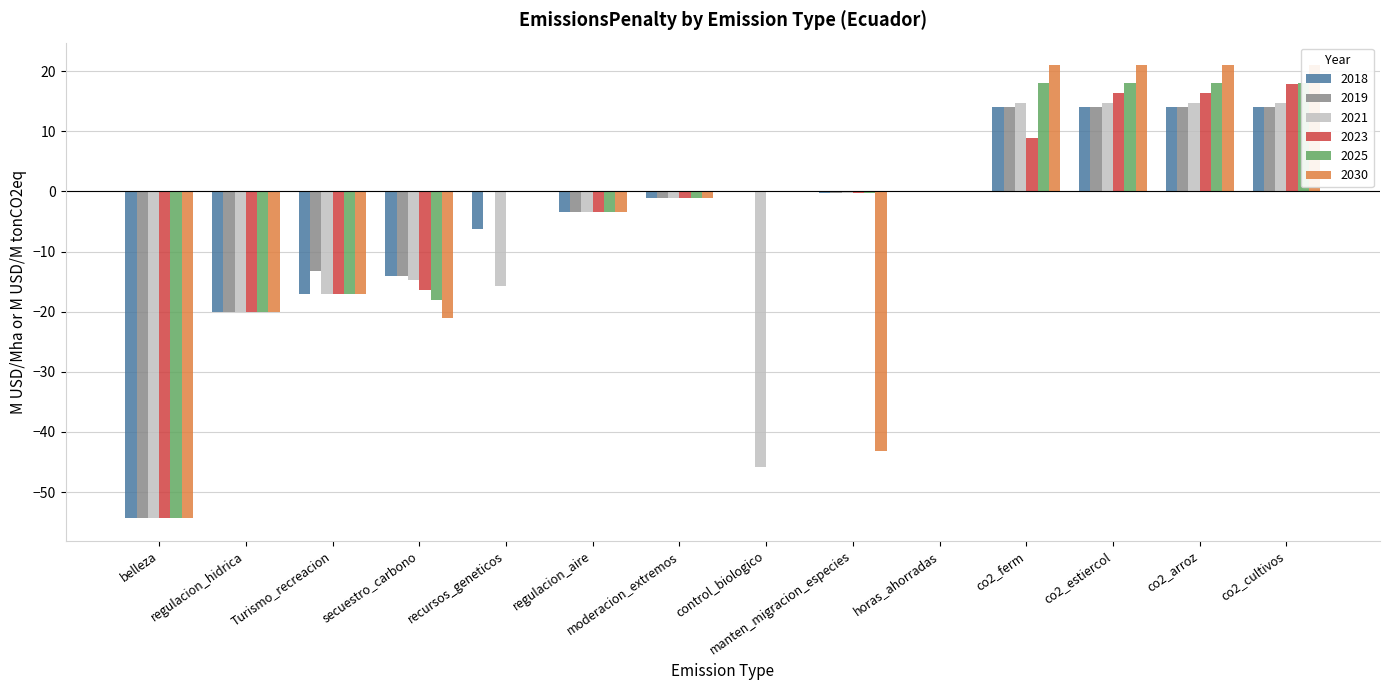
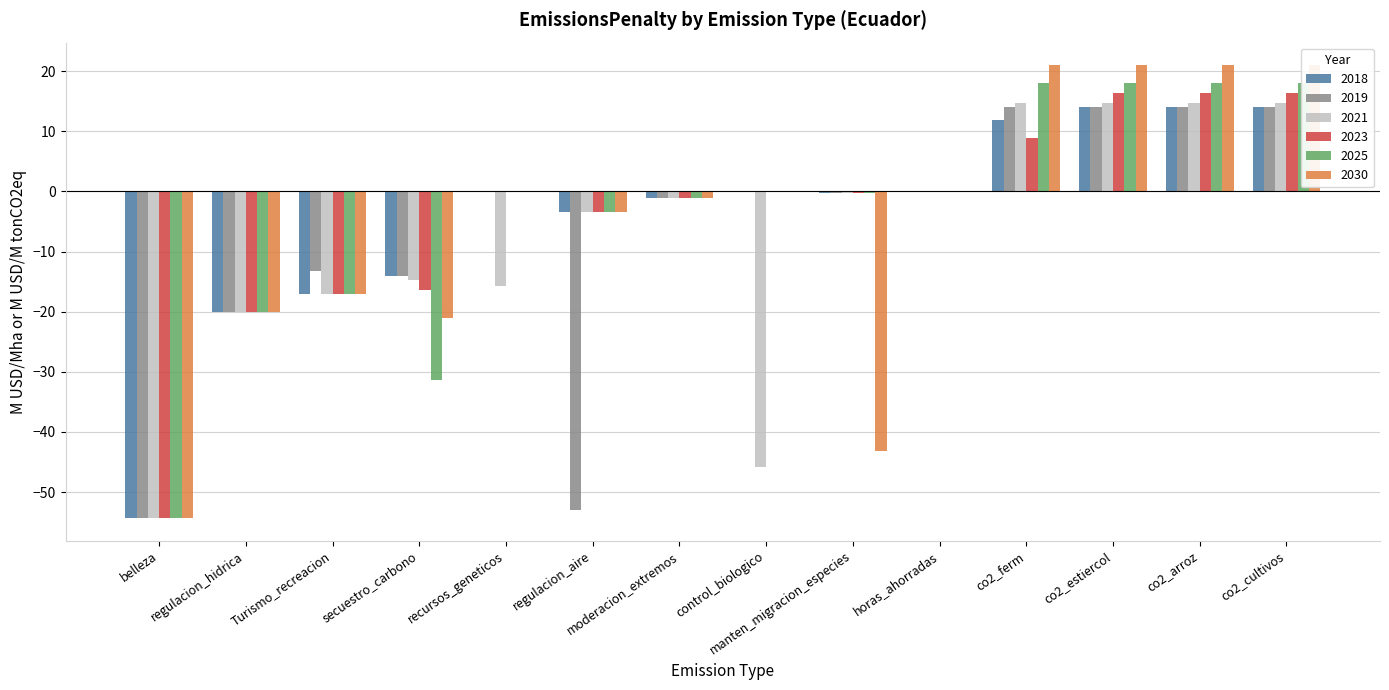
  {
    "2018": {
      "belleza": -54,
      "regulacion_hidrica": -20,
      "Turismo_recreacion": -17,
      "secuestro_carbono": -14,
-     "recursos_geneticos": -6,
+     "recursos_geneticos": 0,
      "regulacion_aire": -3,
      "moderacion_extremos": -1,
      "horas_ahorradas": 0,
-     "co2_ferm": 14,
+     "co2_ferm": 12,
      "co2_estiercol": 14,
      "co2_arroz": 14,
      "co2_cultivos": 14
    },
    "2019": {
      "belleza": -54,
      "regulacion_hidrica": -20,
      "Turismo_recreacion": -13,
      "secuestro_carbono": -14,
-     "regulacion_aire": -3,
+     "regulacion_aire": -53,
      "moderacion_extremos": -1,
      "horas_ahorradas": 0,
      "co2_ferm": 14,
      "co2_estiercol": 14,
      "co2_arroz": 14,
      "co2_cultivos": 14
    },
    "2021": {
      "belleza": -54,
      "regulacion_hidrica": -20,
      "Turismo_recreacion": -17,
      "secuestro_carbono": -15,
      "recursos_geneticos": -16,
      "regulacion_aire": -3,
      "moderacion_extremos": -1,
      "control_biologico": -46,
      "horas_ahorradas": 0,
      "co2_ferm": 15,
      "co2_estiercol": 15,
      "co2_arroz": 15,
      "co2_cultivos": 15
    },
    "2023": {
      "belleza": -54,
      "regulacion_hidrica": -20,
      "Turismo_recreacion": -17,
      "secuestro_carbono": -16,
      "regulacion_aire": -3,
      "moderacion_extremos": -1,
      "horas_ahorradas": 0,
      "co2_ferm": 9,
      "co2_estiercol": 16,
      "co2_arroz": 16,
-     "co2_cultivos": 18
+     "co2_cultivos": 16
    },
    "2025": {
      "belleza": -54,
      "regulacion_hidrica": -20,
      "Turismo_recreacion": -17,
-     "secuestro_carbono": -18,
+     "secuestro_carbono": -31,
      "regulacion_aire": -3,
      "moderacion_extremos": -1,
      "horas_ahorradas": 0,
      "co2_ferm": 18,
      "co2_estiercol": 18,
      "co2_arroz": 18
    },
    "2030": {
      "belleza": -54,
      "regulacion_hidrica": -20,
      "Turismo_recreacion": -17,
      "secuestro_carbono": -21,
      "regulacion_aire": -3,
      "moderacion_extremos": -1,
      "manten_migracion_especies": -43,
      "horas_ahorradas": 0,
      "co2_ferm": 21,
      "co2_estiercol": 21,
      "co2_arroz": 21
    }
  }
